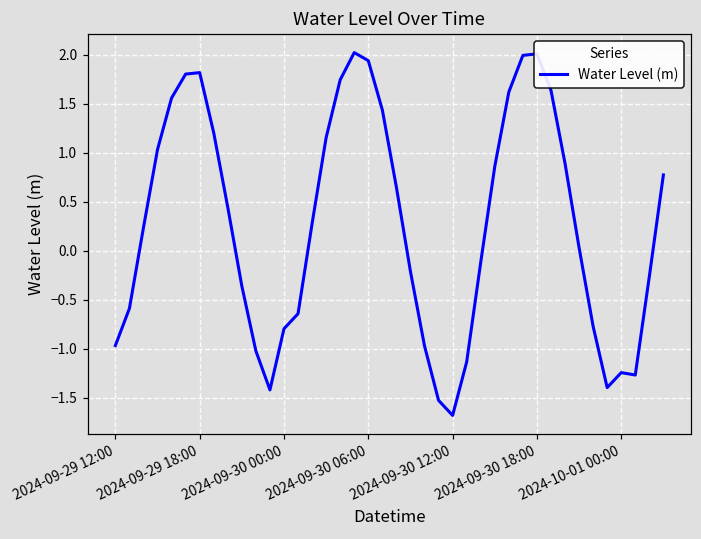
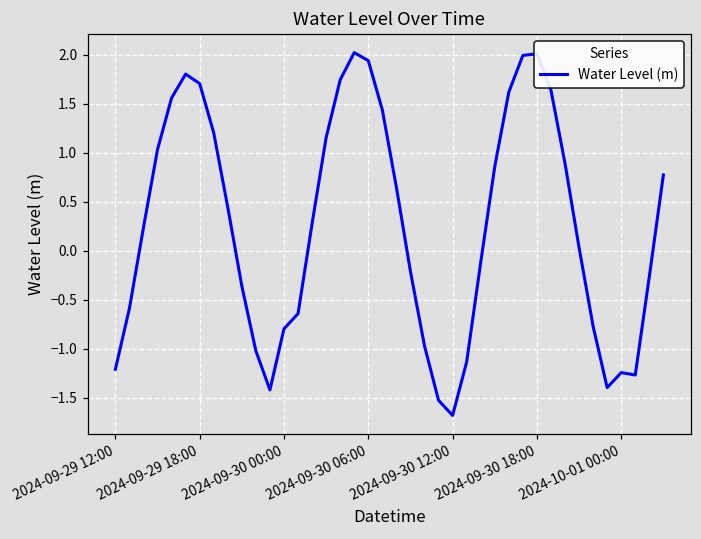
  {
-   "2024-09-29 12:00": -1.0,
-   "2024-09-29 18:00": 1.8,
+   "2024-09-29 12:00": -1.2,
+   "2024-09-29 18:00": 1.7,
    "2024-09-30 00:00": -0.8,
    "2024-09-30 06:00": 1.9,
    "2024-09-30 12:00": -1.7,
    "2024-10-01 00:00": -1.2
  }
